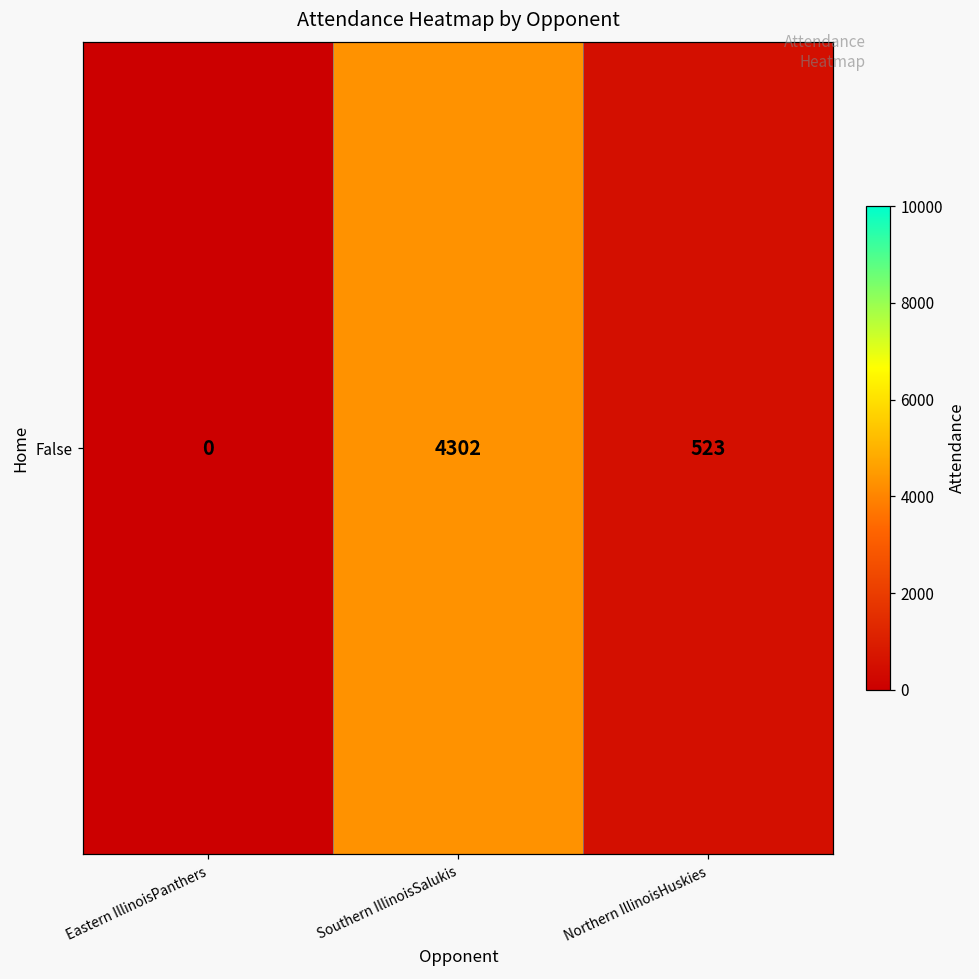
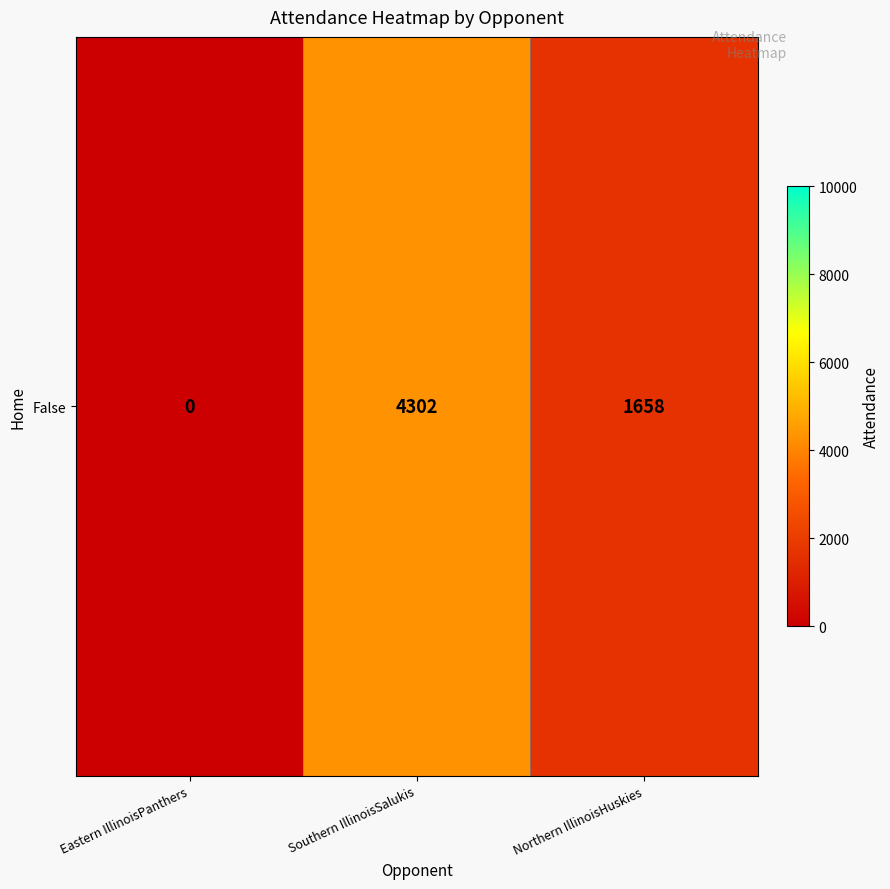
  {
    "False": {
      "Eastern IllinoisPanthers": 0,
      "Southern IllinoisSalukis": 4302,
-     "Northern IllinoisHuskies": 523
+     "Northern IllinoisHuskies": 1658
    }
  }
